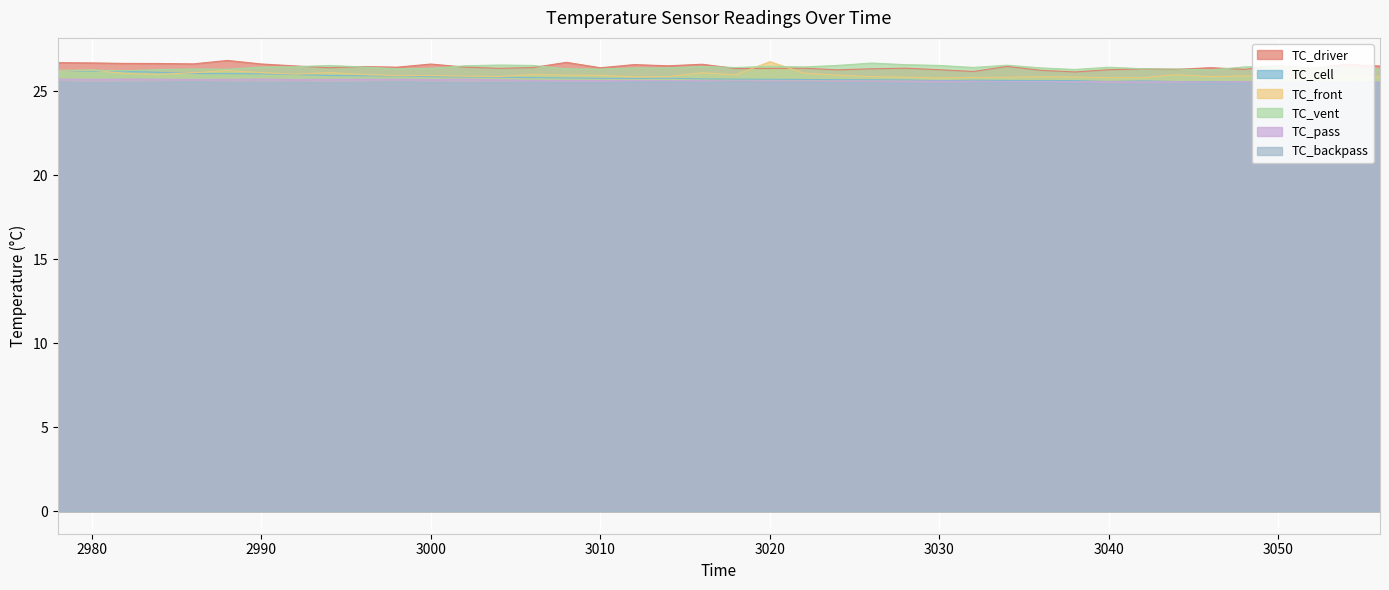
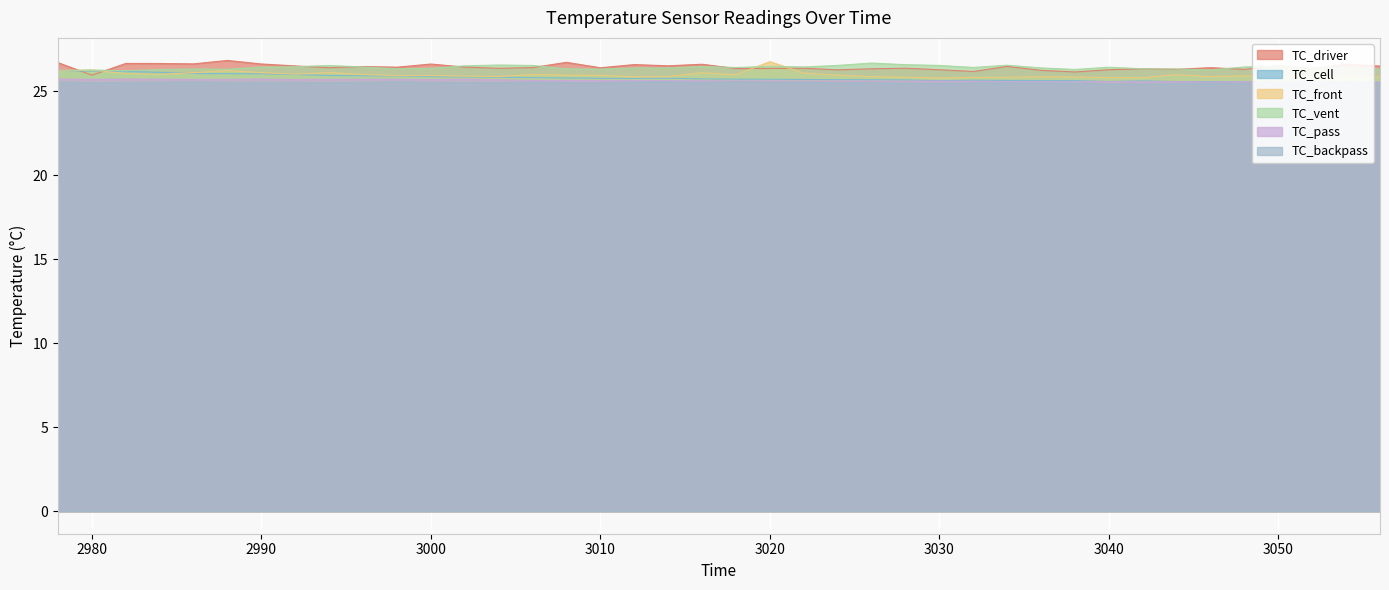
  {
    "TC_driver": {
-     "2980": 26.7,
+     "2980": 26.0,
      "2990": 26.6,
      "3000": 26.6,
      "3030": 26.3
    },
    "TC_front": {
      "3010": 26.0,
      "3020": 26.8,
      "3030": 25.8,
      "3040": 25.8
    }
  }
